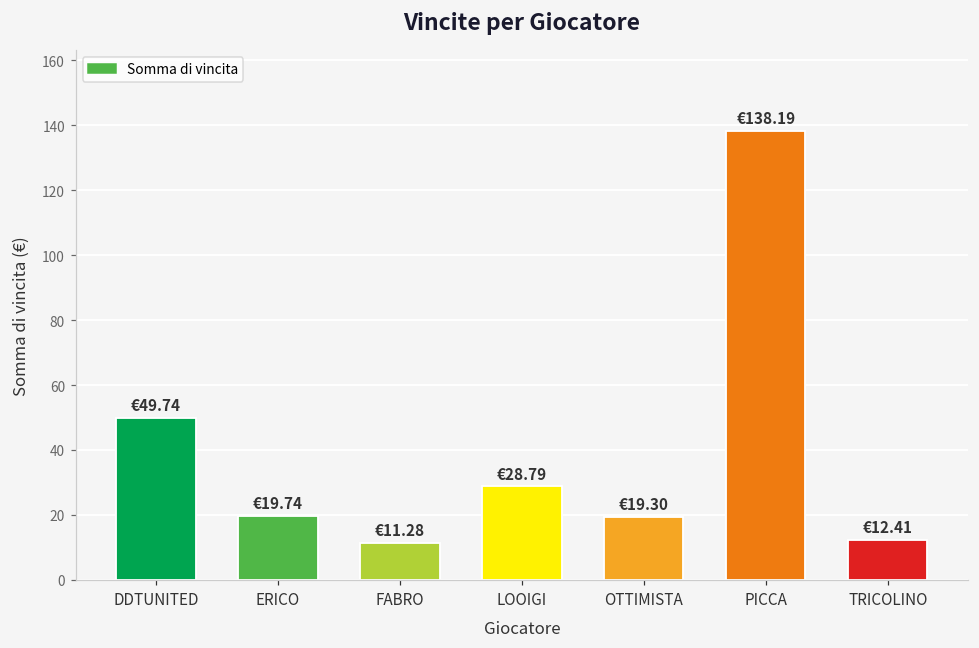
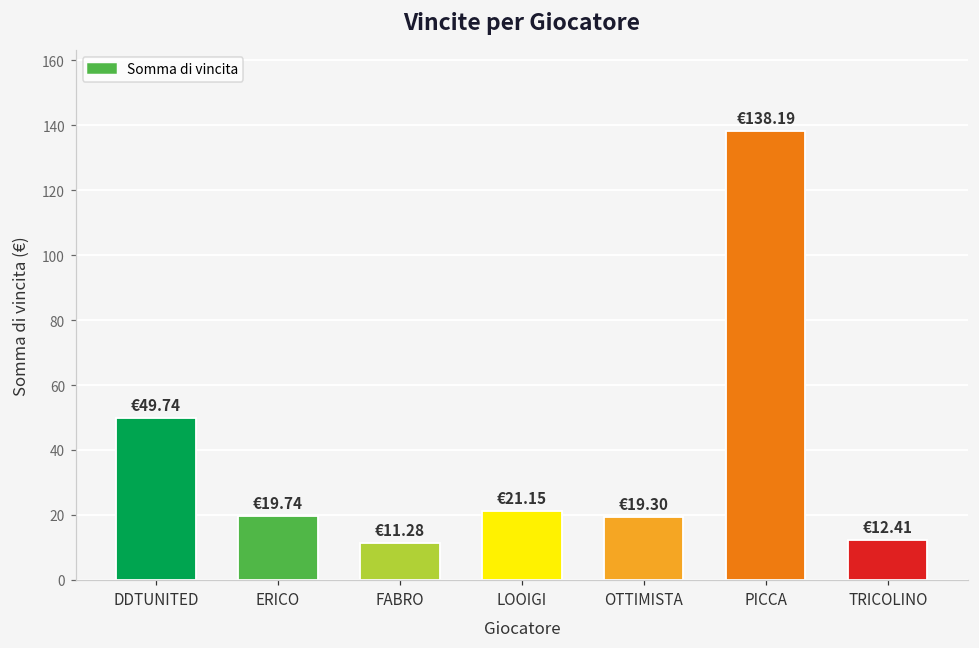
  {
    "DDTUNITED": "€49.74",
    "ERICO": "€19.74",
    "FABRO": "€11.28",
-   "LOOIGI": "€28.79",
+   "LOOIGI": "€21.15",
    "OTTIMISTA": "€19.30",
    "PICCA": "€138.19",
    "TRICOLINO": "€12.41"
  }
